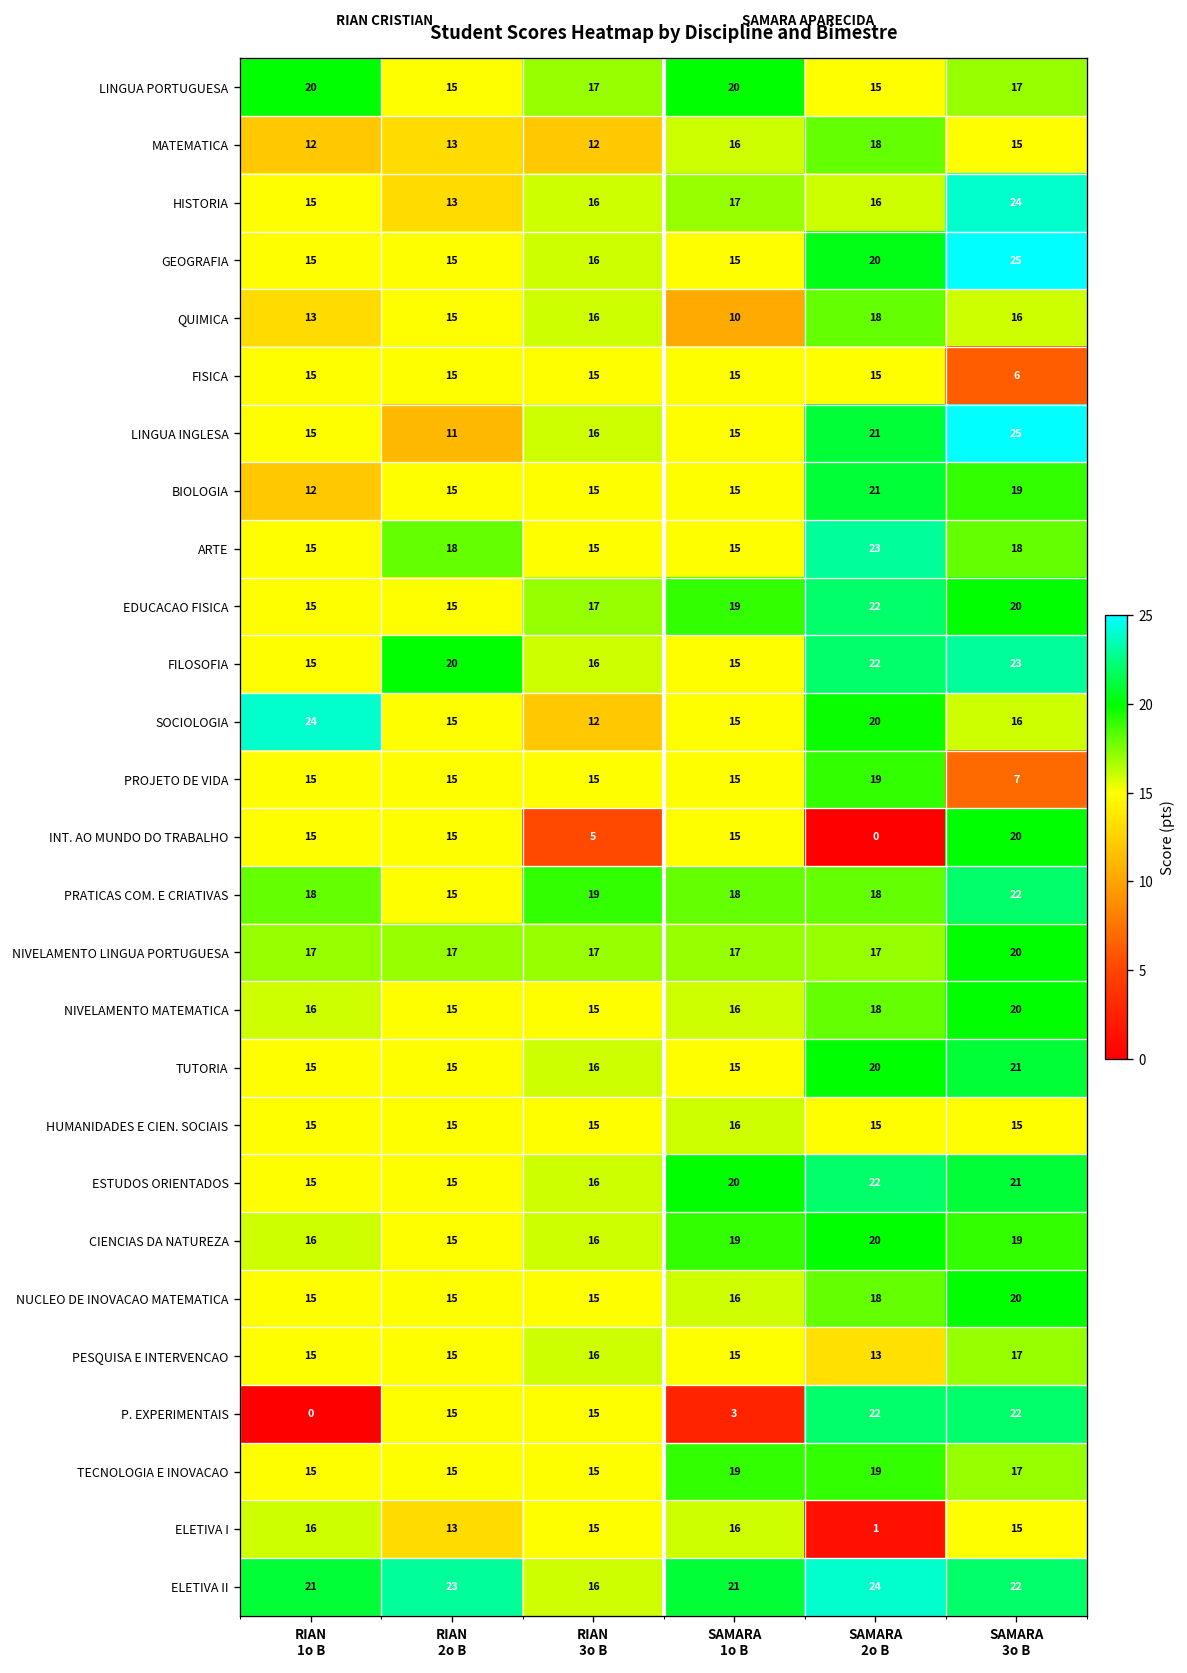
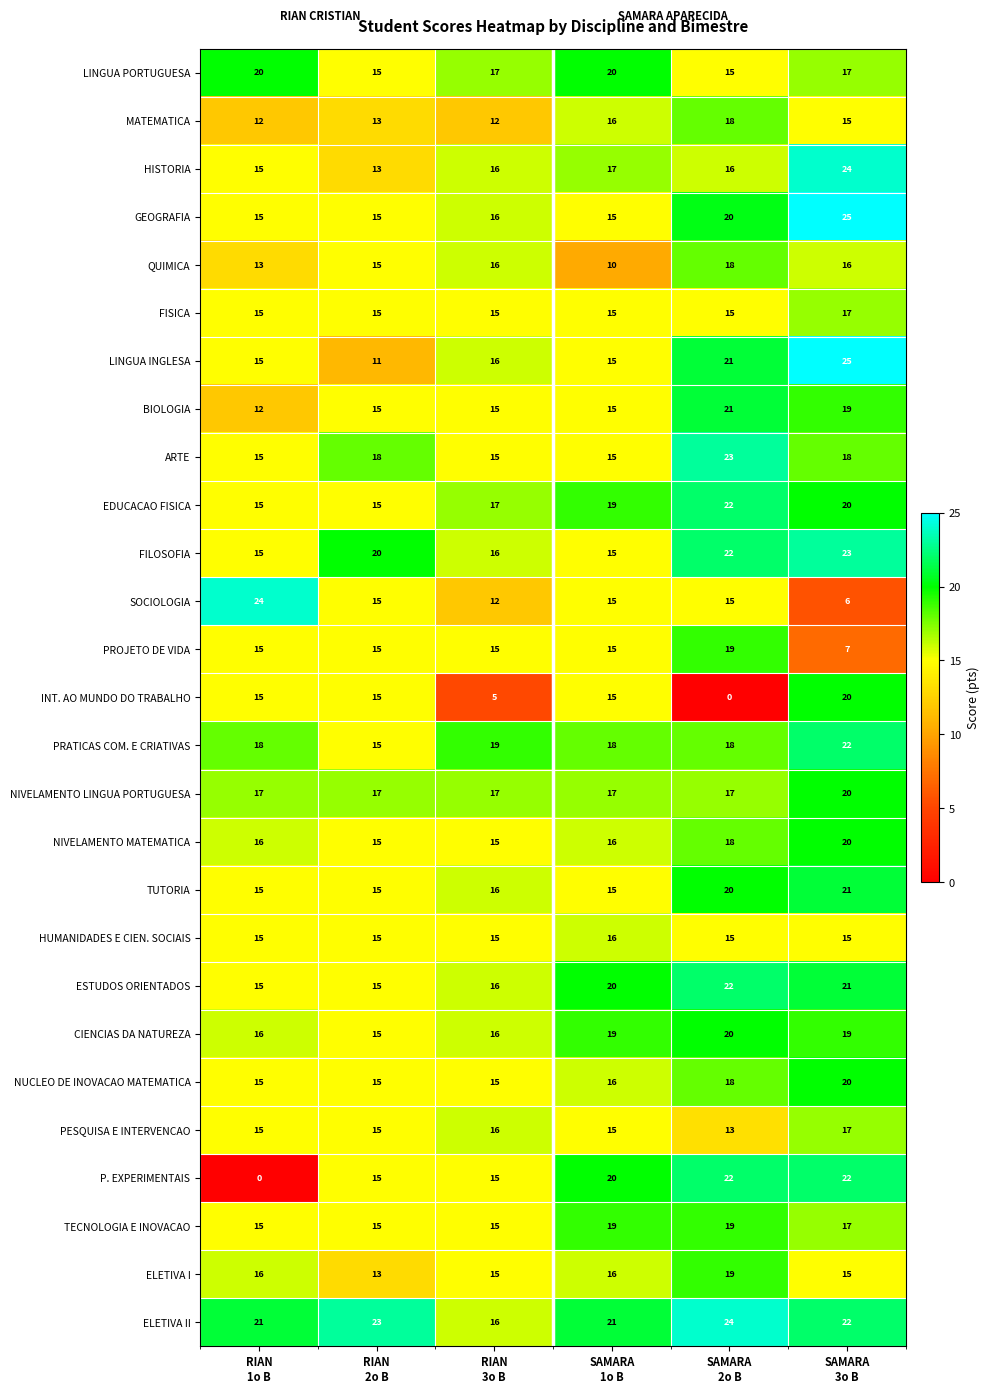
  {
    "LINGUA PORTUGUESA": {
      "RIAN 1o B": 20,
      "RIAN 2o B": 15,
      "RIAN 3o B": 17,
      "SAMARA 1o B": 20,
      "SAMARA 2o B": 15,
      "SAMARA 3o B": 17
    },
    "MATEMATICA": {
      "RIAN 1o B": 12,
      "RIAN 2o B": 13,
      "RIAN 3o B": 12,
      "SAMARA 1o B": 16,
      "SAMARA 2o B": 18,
      "SAMARA 3o B": 15
    },
    "HISTORIA": {
      "RIAN 1o B": 15,
      "RIAN 2o B": 13,
      "RIAN 3o B": 16,
      "SAMARA 1o B": 17,
      "SAMARA 2o B": 16,
      "SAMARA 3o B": 24
    },
    "GEOGRAFIA": {
      "RIAN 1o B": 15,
      "RIAN 2o B": 15,
      "RIAN 3o B": 16,
      "SAMARA 1o B": 15,
      "SAMARA 2o B": 20,
      "SAMARA 3o B": 25
    },
    "QUIMICA": {
      "RIAN 1o B": 13,
      "RIAN 2o B": 15,
      "RIAN 3o B": 16,
      "SAMARA 1o B": 10,
      "SAMARA 2o B": 18,
      "SAMARA 3o B": 16
    },
    "FISICA": {
      "RIAN 1o B": 15,
      "RIAN 2o B": 15,
      "RIAN 3o B": 15,
      "SAMARA 1o B": 15,
      "SAMARA 2o B": 15,
-     "SAMARA 3o B": 6
+     "SAMARA 3o B": 17
    },
    "LINGUA INGLESA": {
      "RIAN 1o B": 15,
      "RIAN 2o B": 11,
      "RIAN 3o B": 16,
      "SAMARA 1o B": 15,
      "SAMARA 2o B": 21,
      "SAMARA 3o B": 25
    },
    "BIOLOGIA": {
      "RIAN 1o B": 12,
      "RIAN 2o B": 15,
      "RIAN 3o B": 15,
      "SAMARA 1o B": 15,
      "SAMARA 2o B": 21,
      "SAMARA 3o B": 19
    },
    "ARTE": {
      "RIAN 1o B": 15,
      "RIAN 2o B": 18,
      "RIAN 3o B": 15,
      "SAMARA 1o B": 15,
      "SAMARA 2o B": 23,
      "SAMARA 3o B": 18
    },
    "EDUCACAO FISICA": {
      "RIAN 1o B": 15,
      "RIAN 2o B": 15,
      "RIAN 3o B": 17,
      "SAMARA 1o B": 19,
      "SAMARA 2o B": 22,
      "SAMARA 3o B": 20
    },
    "FILOSOFIA": {
      "RIAN 1o B": 15,
      "RIAN 2o B": 20,
      "RIAN 3o B": 16,
      "SAMARA 1o B": 15,
      "SAMARA 2o B": 22,
      "SAMARA 3o B": 23
    },
    "SOCIOLOGIA": {
      "RIAN 1o B": 24,
      "RIAN 2o B": 15,
      "RIAN 3o B": 12,
      "SAMARA 1o B": 15,
-     "SAMARA 2o B": 20,
-     "SAMARA 3o B": 16
+     "SAMARA 2o B": 15,
+     "SAMARA 3o B": 6
    },
    "PROJETO DE VIDA": {
      "RIAN 1o B": 15,
      "RIAN 2o B": 15,
      "RIAN 3o B": 15,
      "SAMARA 1o B": 15,
      "SAMARA 2o B": 19,
      "SAMARA 3o B": 7
    },
    "INT. AO MUNDO DO TRABALHO": {
      "RIAN 1o B": 15,
      "RIAN 2o B": 15,
      "RIAN 3o B": 5,
      "SAMARA 1o B": 15,
      "SAMARA 2o B": 0,
      "SAMARA 3o B": 20
    },
    "PRATICAS COM. E CRIATIVAS": {
      "RIAN 1o B": 18,
      "RIAN 2o B": 15,
      "RIAN 3o B": 19,
      "SAMARA 1o B": 18,
      "SAMARA 2o B": 18,
      "SAMARA 3o B": 22
    },
    "NIVELAMENTO LINGUA PORTUGUESA": {
      "RIAN 1o B": 17,
      "RIAN 2o B": 17,
      "RIAN 3o B": 17,
      "SAMARA 1o B": 17,
      "SAMARA 2o B": 17,
      "SAMARA 3o B": 20
    },
    "NIVELAMENTO MATEMATICA": {
      "RIAN 1o B": 16,
      "RIAN 2o B": 15,
      "RIAN 3o B": 15,
      "SAMARA 1o B": 16,
      "SAMARA 2o B": 18,
      "SAMARA 3o B": 20
    },
    "TUTORIA": {
      "RIAN 1o B": 15,
      "RIAN 2o B": 15,
      "RIAN 3o B": 16,
      "SAMARA 1o B": 15,
      "SAMARA 2o B": 20,
      "SAMARA 3o B": 21
    },
    "HUMANIDADES E CIEN. SOCIAIS": {
      "RIAN 1o B": 15,
      "RIAN 2o B": 15,
      "RIAN 3o B": 15,
      "SAMARA 1o B": 16,
      "SAMARA 2o B": 15,
      "SAMARA 3o B": 15
    },
    "ESTUDOS ORIENTADOS": {
      "RIAN 1o B": 15,
      "RIAN 2o B": 15,
      "RIAN 3o B": 16,
      "SAMARA 1o B": 20,
      "SAMARA 2o B": 22,
      "SAMARA 3o B": 21
    },
    "CIENCIAS DA NATUREZA": {
      "RIAN 1o B": 16,
      "RIAN 2o B": 15,
      "RIAN 3o B": 16,
      "SAMARA 1o B": 19,
      "SAMARA 2o B": 20,
      "SAMARA 3o B": 19
    },
    "NUCLEO DE INOVACAO MATEMATICA": {
      "RIAN 1o B": 15,
      "RIAN 2o B": 15,
      "RIAN 3o B": 15,
      "SAMARA 1o B": 16,
      "SAMARA 2o B": 18,
      "SAMARA 3o B": 20
    },
    "PESQUISA E INTERVENCAO": {
      "RIAN 1o B": 15,
      "RIAN 2o B": 15,
      "RIAN 3o B": 16,
      "SAMARA 1o B": 15,
      "SAMARA 2o B": 13,
      "SAMARA 3o B": 17
    },
    "P. EXPERIMENTAIS": {
      "RIAN 1o B": 0,
      "RIAN 2o B": 15,
      "RIAN 3o B": 15,
-     "SAMARA 1o B": 3,
+     "SAMARA 1o B": 20,
      "SAMARA 2o B": 22,
      "SAMARA 3o B": 22
    },
    "TECNOLOGIA E INOVACAO": {
      "RIAN 1o B": 15,
      "RIAN 2o B": 15,
      "RIAN 3o B": 15,
      "SAMARA 1o B": 19,
      "SAMARA 2o B": 19,
      "SAMARA 3o B": 17
    },
    "ELETIVA I": {
      "RIAN 1o B": 16,
      "RIAN 2o B": 13,
      "RIAN 3o B": 15,
      "SAMARA 1o B": 16,
-     "SAMARA 2o B": 1,
+     "SAMARA 2o B": 19,
      "SAMARA 3o B": 15
    },
    "ELETIVA II": {
      "RIAN 1o B": 21,
      "RIAN 2o B": 23,
      "RIAN 3o B": 16,
      "SAMARA 1o B": 21,
      "SAMARA 2o B": 24,
      "SAMARA 3o B": 22
    }
  }
